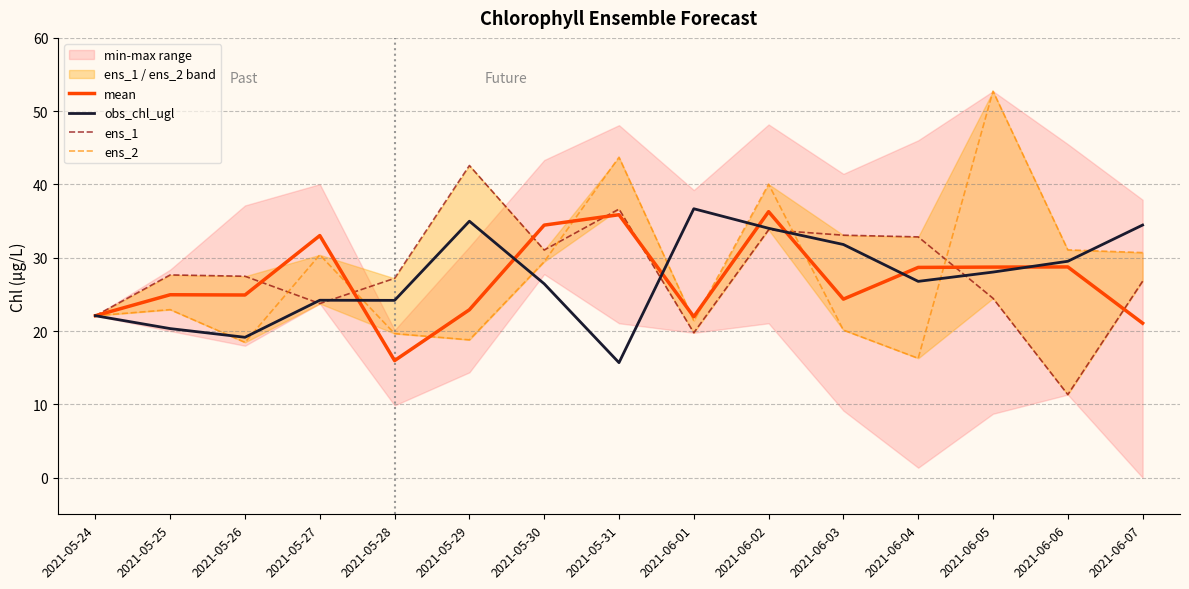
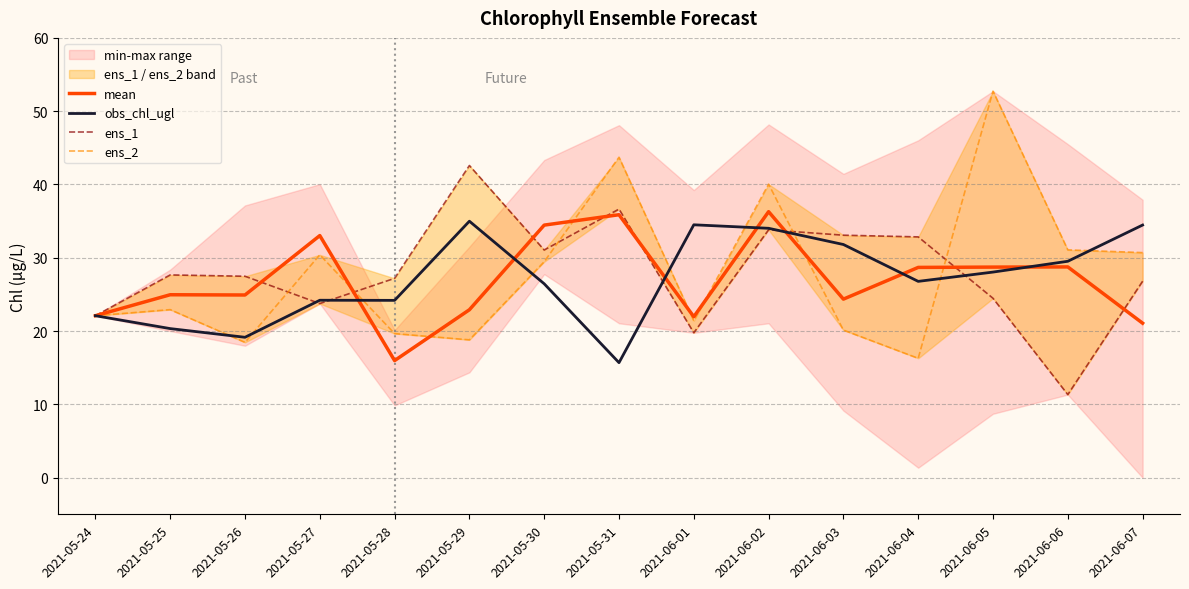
  {
    "mean": {
      "2021-05-25": 25,
      "2021-05-26": 25,
      "2021-05-27": 33,
      "2021-05-28": 16,
      "2021-05-29": 23,
      "2021-05-30": 34,
      "2021-05-31": 36,
      "2021-06-01": 22,
      "2021-06-02": 36,
      "2021-06-03": 24,
      "2021-06-04": 29,
      "2021-06-05": 29,
      "2021-06-06": 29,
      "2021-06-07": 21
    },
    "obs_chl_ugl": {
      "2021-05-25": 20,
      "2021-05-26": 19,
      "2021-05-27": 24,
      "2021-05-28": 24,
      "2021-05-29": 35,
      "2021-05-30": 26,
      "2021-05-31": 16,
-     "2021-06-01": 37,
+     "2021-06-01": 34,
      "2021-06-03": 32,
      "2021-06-04": 27,
      "2021-06-05": 28,
      "2021-06-06": 30,
      "2021-06-07": 34
    },
    "ens_1": {
      "2021-05-27": 24,
      "2021-05-31": 37,
      "2021-06-01": 20,
      "2021-06-05": 24,
      "2021-06-06": 11,
      "2021-06-07": 27
    }
  }
